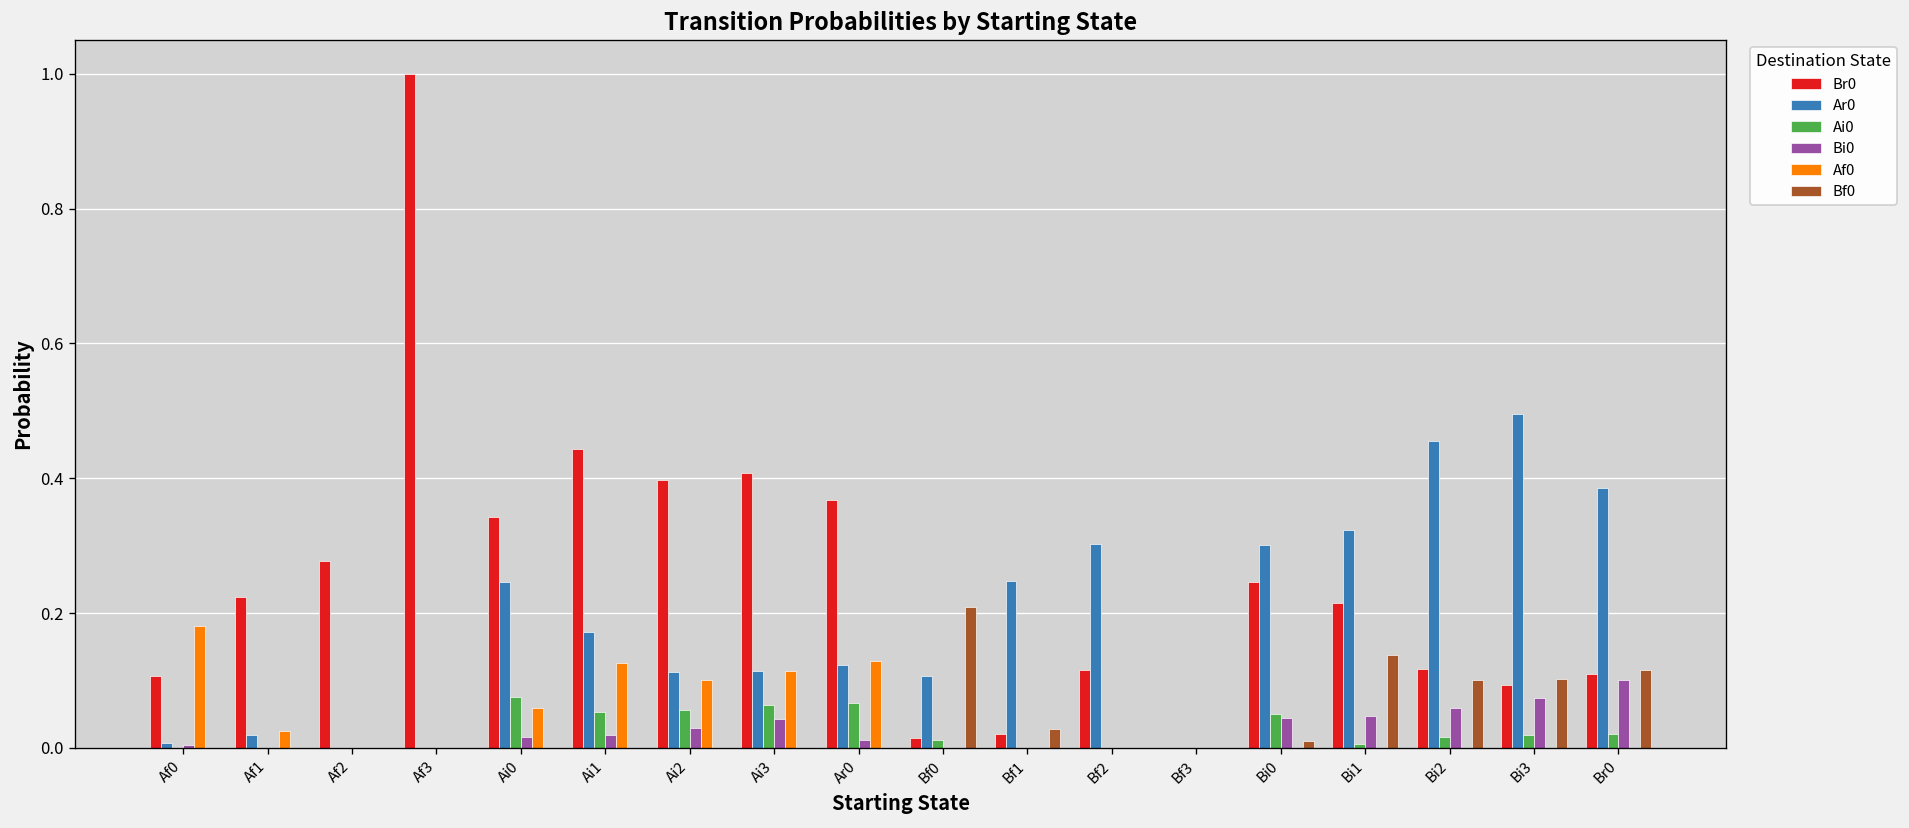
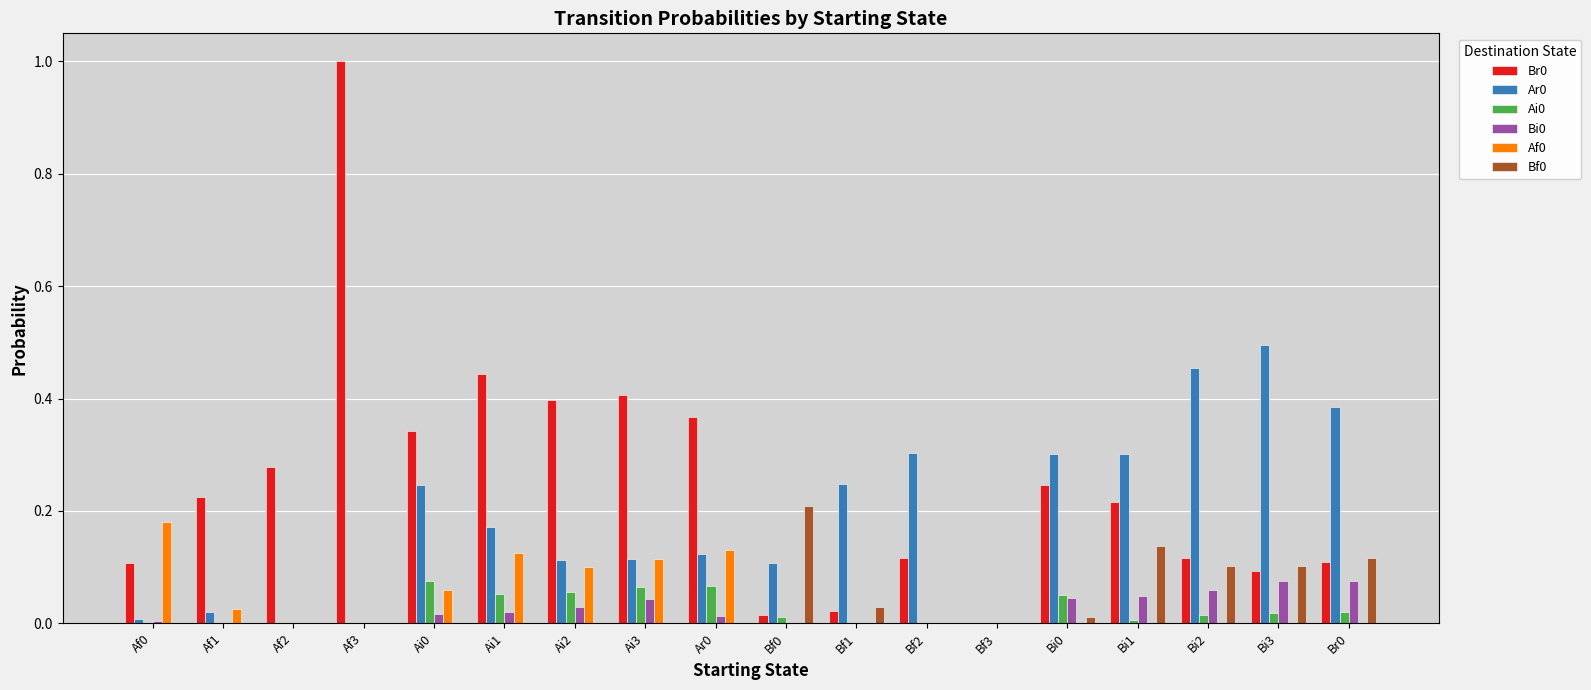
  {
    "Br0": {
      "Af0": 0.11,
      "Af1": 0.22,
      "Af2": 0.28,
      "Af3": 1.00,
      "Ai0": 0.34,
      "Ai1": 0.44,
      "Ai2": 0.40,
      "Ai3": 0.41,
      "Ar0": 0.37,
      "Bf0": 0.02,
      "Bf1": 0.02,
      "Bf2": 0.12,
      "Bf3": 0.00,
      "Bi0": 0.25,
      "Bi1": 0.22,
      "Bi2": 0.12,
      "Bi3": 0.09,
      "Br0": 0.11
    },
    "Ar0": {
      "Af0": 0.01,
      "Af1": 0.02,
      "Af2": 0.00,
      "Af3": 0.00,
      "Ai0": 0.25,
      "Ai1": 0.17,
      "Ai2": 0.11,
      "Ai3": 0.11,
      "Ar0": 0.12,
      "Bf0": 0.11,
      "Bf1": 0.25,
      "Bf2": 0.30,
      "Bf3": 0.00,
      "Bi0": 0.30,
-     "Bi1": 0.32,
+     "Bi1": 0.30,
      "Bi2": 0.45,
      "Bi3": 0.50,
      "Br0": 0.39
    },
    "Ai0": {
      "Af0": 0.00,
      "Af1": 0.00,
      "Af2": 0.00,
      "Af3": 0.00,
      "Ai0": 0.07,
      "Ai1": 0.05,
      "Ai2": 0.06,
      "Ai3": 0.06,
      "Ar0": 0.07,
      "Bf0": 0.01,
      "Bf1": 0.00,
      "Bf2": 0.00,
      "Bf3": 0.00,
      "Bi0": 0.05,
      "Bi1": 0.01,
      "Bi2": 0.02,
      "Bi3": 0.02,
      "Br0": 0.02
    },
    "Bi0": {
      "Af1": 0.00,
      "Af2": 0.00,
      "Af3": 0.00,
      "Ai0": 0.02,
      "Ai1": 0.02,
      "Ai2": 0.03,
      "Ai3": 0.04,
      "Ar0": 0.01,
      "Bf0": 0.00,
      "Bf1": 0.00,
      "Bf2": 0.00,
      "Bf3": 0.00,
      "Bi0": 0.04,
      "Bi1": 0.05,
      "Bi2": 0.06,
      "Bi3": 0.07,
-     "Br0": 0.10
+     "Br0": 0.08
    },
    "Af0": {
      "Af0": 0.18,
      "Af1": 0.03,
      "Af2": 0.00,
      "Af3": 0.00,
      "Ai0": 0.06,
      "Ai1": 0.13,
      "Ai2": 0.10,
      "Ai3": 0.11,
      "Ar0": 0.13,
      "Bf0": 0.00,
      "Bf1": 0.00,
      "Bf2": 0.00,
      "Bf3": 0.00,
      "Bi0": 0.00,
      "Bi1": 0.00,
      "Bi2": 0.00,
      "Bi3": 0.00,
      "Br0": 0.00
    },
    "Bf0": {
      "Af0": 0.00,
      "Af1": 0.00,
      "Af2": 0.00,
      "Af3": 0.00,
      "Ai0": 0.00,
      "Ai1": 0.00,
      "Ai2": 0.00,
      "Ai3": 0.00,
      "Ar0": 0.00,
      "Bf0": 0.21,
      "Bf1": 0.03,
      "Bf2": 0.00,
      "Bf3": 0.00,
      "Bi0": 0.01,
      "Bi1": 0.14,
      "Bi2": 0.10,
      "Bi3": 0.10,
      "Br0": 0.12
    }
  }
